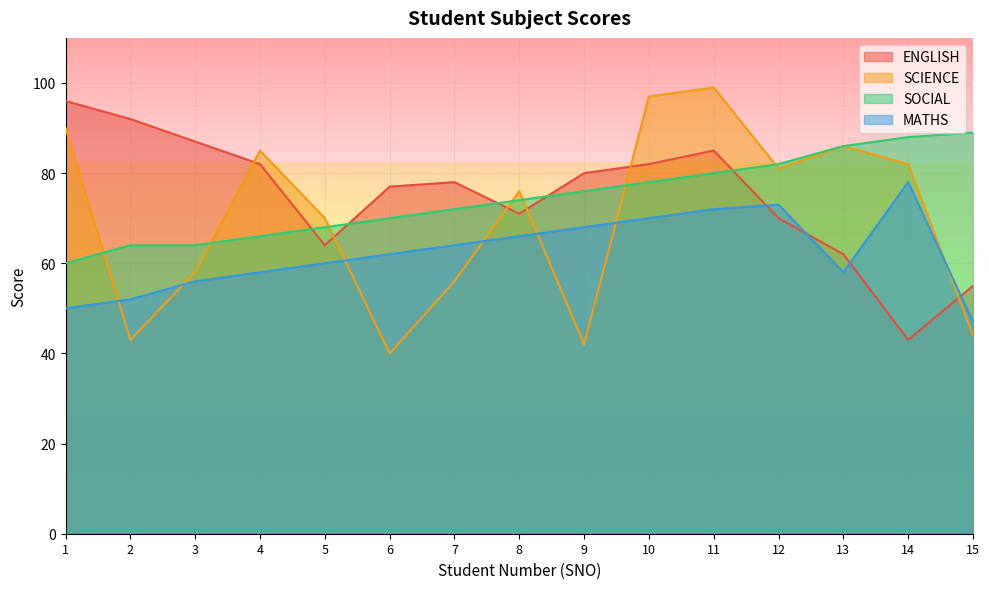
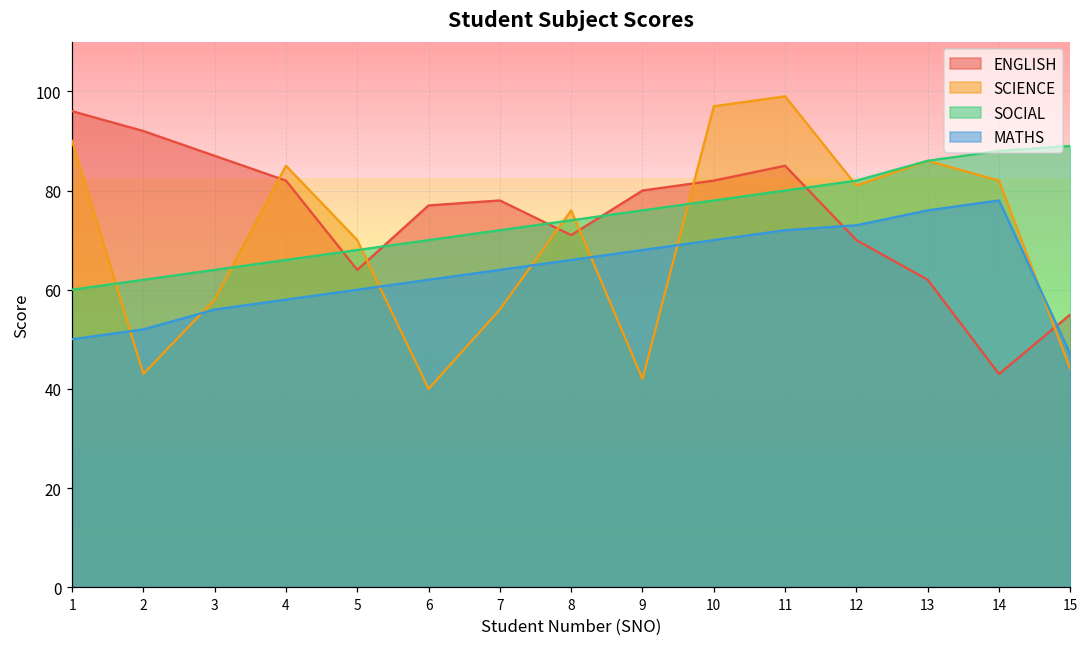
  {
    "ENGLISH": {
      "1": 96,
      "2": 92,
      "3": 87,
      "4": 82,
      "5": 64,
      "6": 77,
      "7": 78,
      "8": 71,
      "9": 80,
      "10": 82,
      "11": 85,
      "12": 70,
      "13": 62,
      "14": 43,
      "15": 55
    },
    "SCIENCE": {
      "1": 90,
      "2": 43,
      "3": 58,
      "4": 85,
      "5": 70,
      "6": 40,
      "7": 56,
      "8": 76,
      "9": 42,
      "10": 97,
      "11": 99,
      "12": 81,
      "14": 82,
      "15": 44
    },
    "SOCIAL": {
      "1": 60,
-     "2": 64,
+     "2": 62,
      "3": 64,
      "4": 66,
      "5": 68,
      "6": 70,
      "7": 72,
      "8": 74,
      "9": 76,
      "10": 78,
      "11": 80,
      "12": 82,
      "14": 88,
      "15": 89
    },
    "MATHS": {
      "1": 50,
      "2": 52,
      "3": 56,
      "4": 58,
      "5": 60,
      "6": 62,
      "7": 64,
      "8": 66,
      "9": 68,
      "10": 70,
      "11": 72,
      "12": 73,
-     "13": 58,
+     "13": 76,
      "14": 78,
      "15": 47
    }
  }
